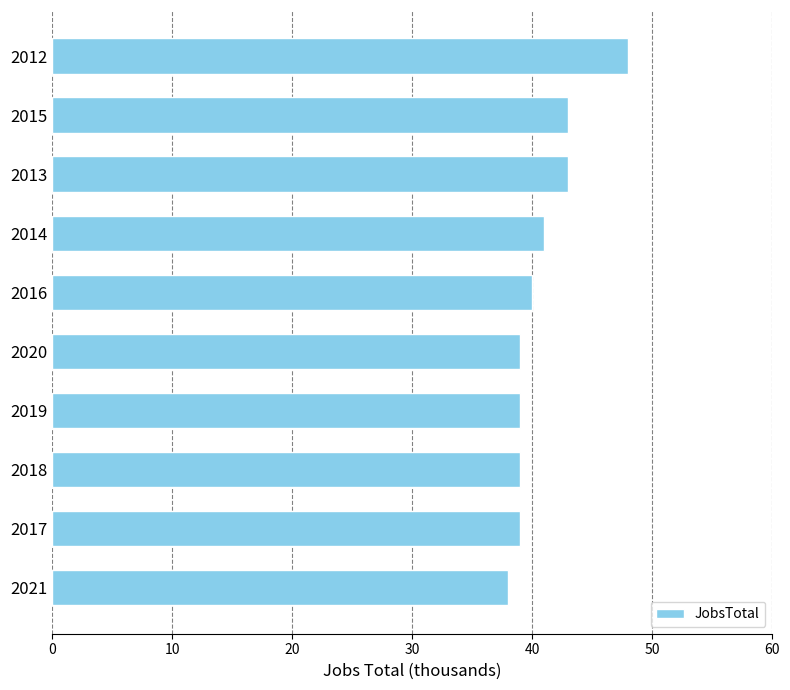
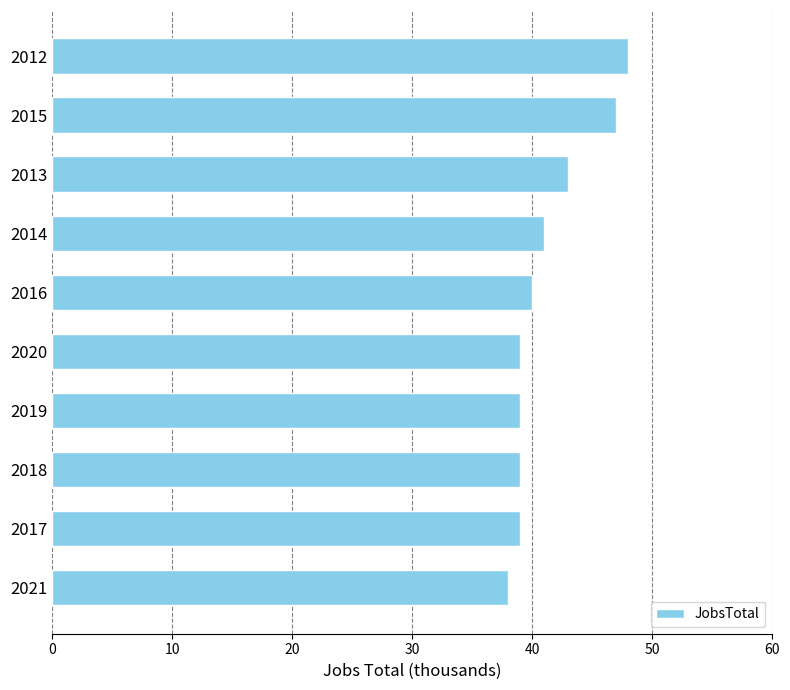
  {
    "2012": 48,
-   "2015": 43,
+   "2015": 47,
    "2013": 43,
    "2014": 41,
    "2016": 40,
    "2020": 39,
    "2019": 39,
    "2018": 39,
    "2017": 39,
    "2021": 38
  }
